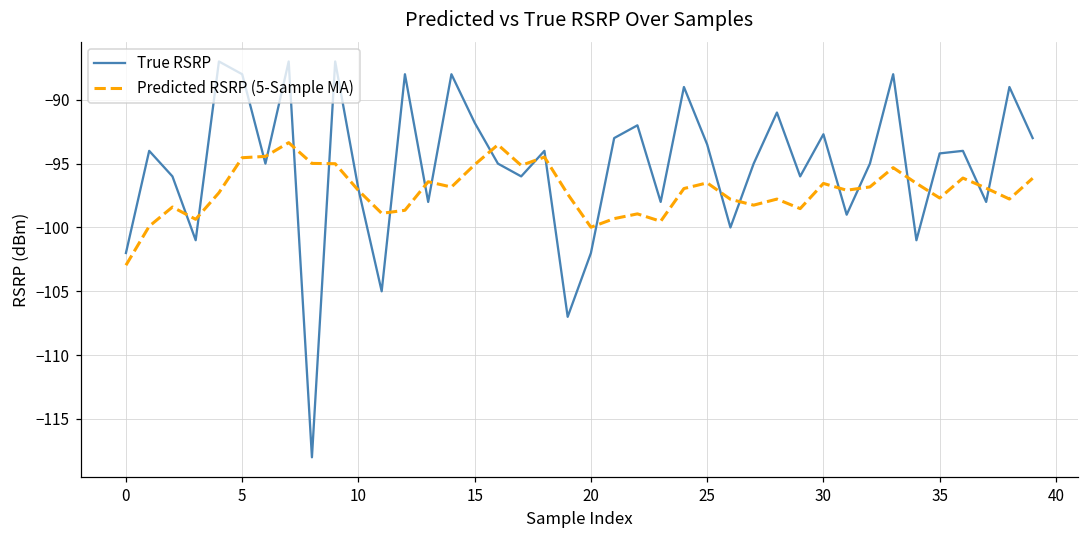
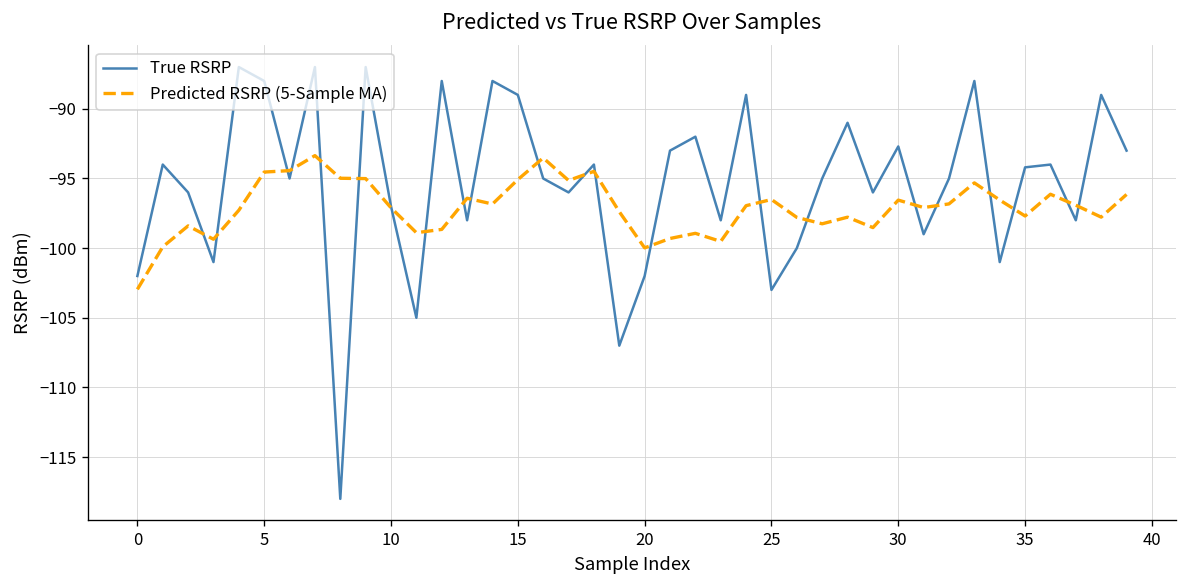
  {
    "True RSRP": {
      "0": -102.0,
-     "15": -91.8,
+     "15": -89.0,
      "20": -102.0,
-     "25": -93.5,
+     "25": -103.0,
      "30": -92.7,
      "35": -94.2
    },
    "Predicted RSRP (5-Sample MA)": {
      "0": -103.0,
      "5": -94.5,
      "15": -95.1,
      "20": -100.0,
      "25": -96.5,
      "30": -96.6,
      "35": -97.7
    }
  }
